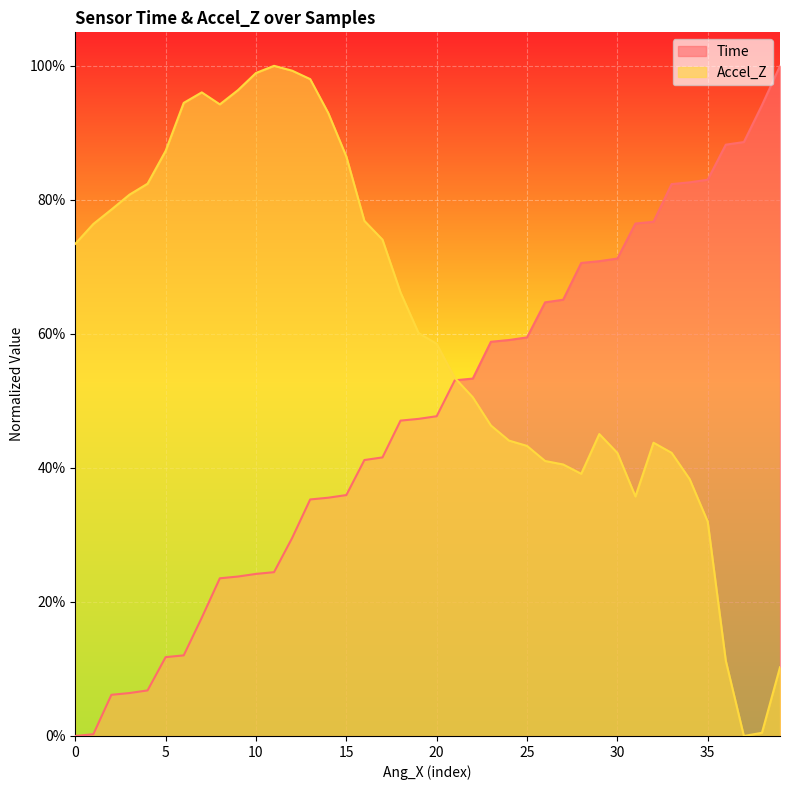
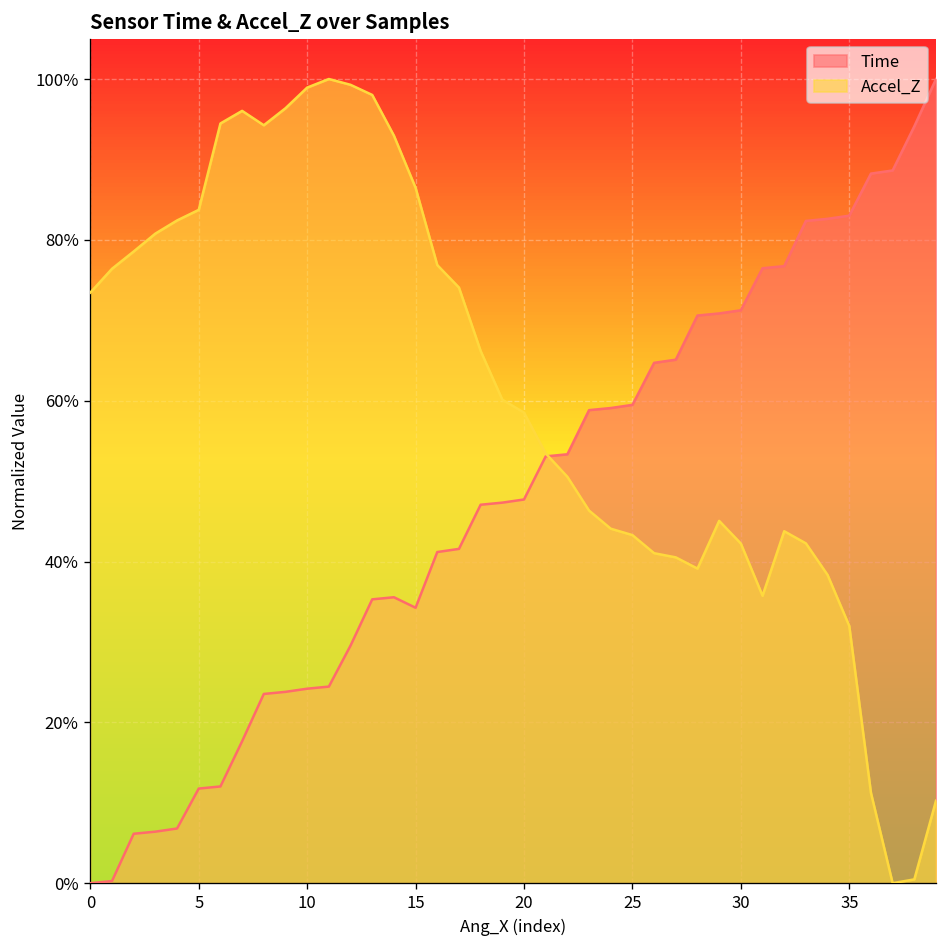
  {
    "Time": {
      "0": "0%",
      "5": "12%",
      "10": "24%",
-     "15": "36%",
+     "15": "34%",
      "20": "48%",
      "25": "59%",
      "30": "71%",
      "35": "83%"
    },
    "Accel_Z": {
      "0": "73%",
-     "5": "87%",
+     "5": "84%",
      "10": "99%",
      "15": "86%",
      "20": "59%",
      "25": "43%",
      "30": "42%",
      "35": "32%"
    }
  }
